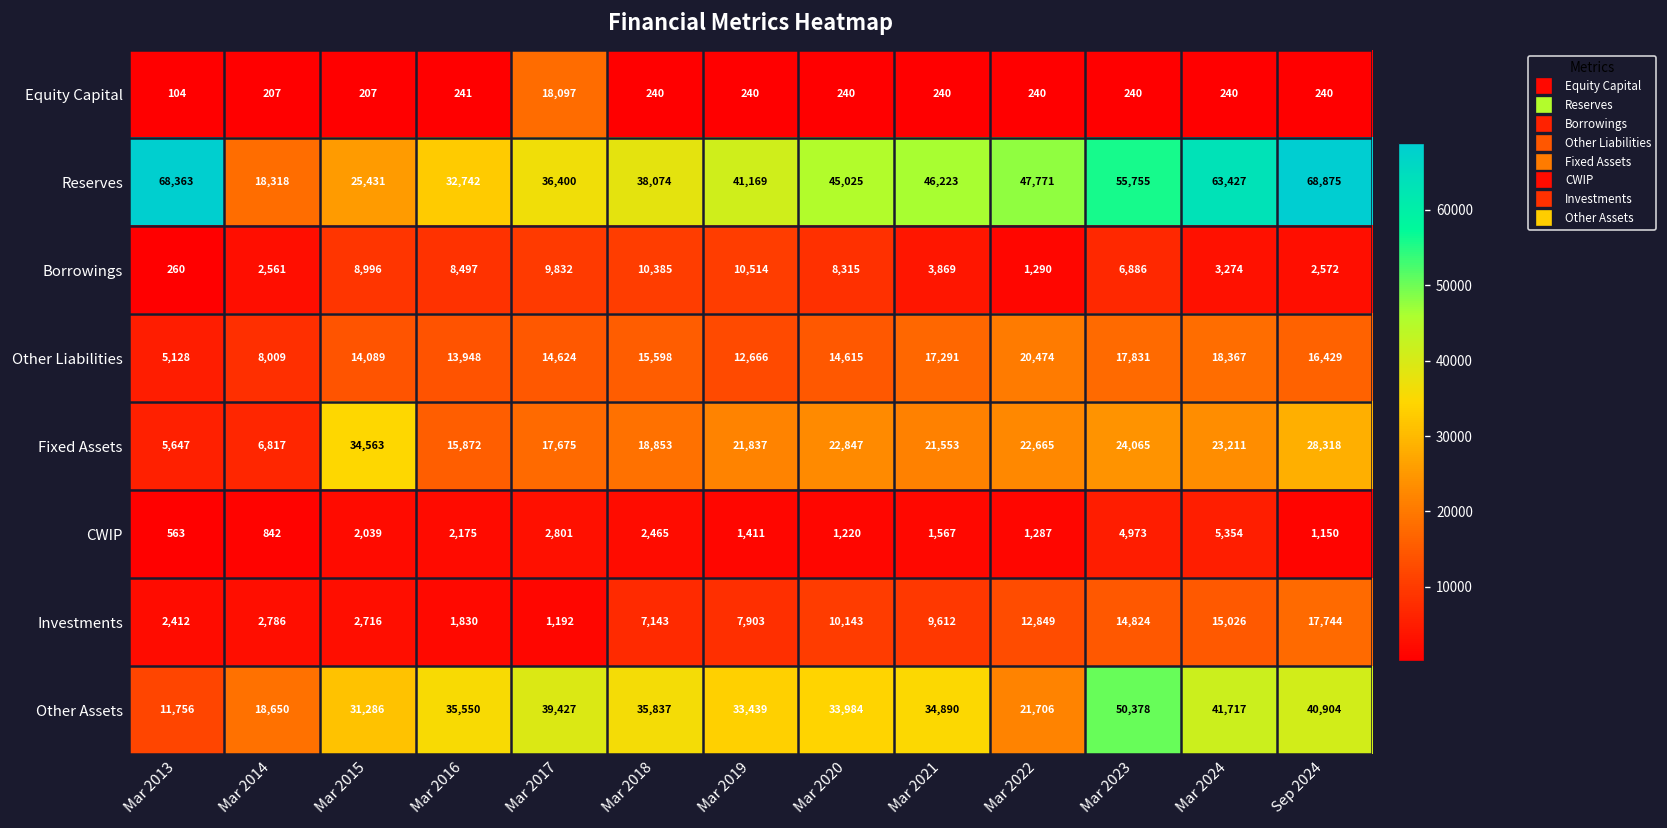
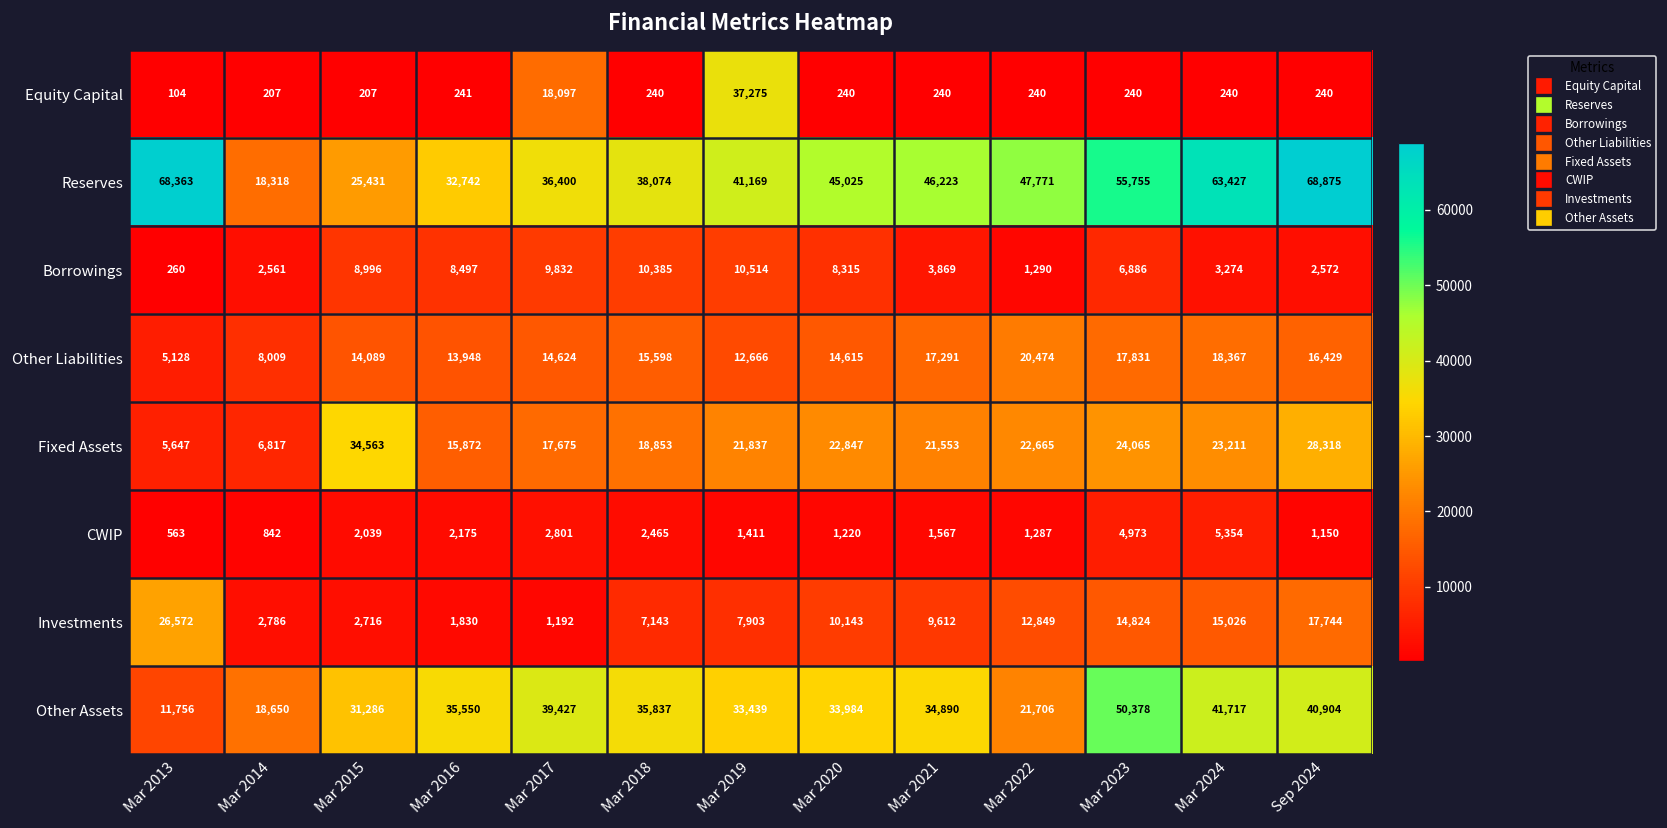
  {
    "Equity Capital": {
      "Mar 2013": "104",
      "Mar 2014": "207",
      "Mar 2015": "207",
      "Mar 2016": "241",
      "Mar 2017": "18,097",
      "Mar 2018": "240",
-     "Mar 2019": "240",
+     "Mar 2019": "37,275",
      "Mar 2020": "240",
      "Mar 2021": "240",
      "Mar 2022": "240",
      "Mar 2023": "240",
      "Mar 2024": "240",
      "Sep 2024": "240"
    },
    "Reserves": {
      "Mar 2013": "68,363",
      "Mar 2014": "18,318",
      "Mar 2015": "25,431",
      "Mar 2016": "32,742",
      "Mar 2017": "36,400",
      "Mar 2018": "38,074",
      "Mar 2019": "41,169",
      "Mar 2020": "45,025",
      "Mar 2021": "46,223",
      "Mar 2022": "47,771",
      "Mar 2023": "55,755",
      "Mar 2024": "63,427",
      "Sep 2024": "68,875"
    },
    "Borrowings": {
      "Mar 2013": "260",
      "Mar 2014": "2,561",
      "Mar 2015": "8,996",
      "Mar 2016": "8,497",
      "Mar 2017": "9,832",
      "Mar 2018": "10,385",
      "Mar 2019": "10,514",
      "Mar 2020": "8,315",
      "Mar 2021": "3,869",
      "Mar 2022": "1,290",
      "Mar 2023": "6,886",
      "Mar 2024": "3,274",
      "Sep 2024": "2,572"
    },
    "Other Liabilities": {
      "Mar 2013": "5,128",
      "Mar 2014": "8,009",
      "Mar 2015": "14,089",
      "Mar 2016": "13,948",
      "Mar 2017": "14,624",
      "Mar 2018": "15,598",
      "Mar 2019": "12,666",
      "Mar 2020": "14,615",
      "Mar 2021": "17,291",
      "Mar 2022": "20,474",
      "Mar 2023": "17,831",
      "Mar 2024": "18,367",
      "Sep 2024": "16,429"
    },
    "Fixed Assets": {
      "Mar 2013": "5,647",
      "Mar 2014": "6,817",
      "Mar 2015": "34,563",
      "Mar 2016": "15,872",
      "Mar 2017": "17,675",
      "Mar 2018": "18,853",
      "Mar 2019": "21,837",
      "Mar 2020": "22,847",
      "Mar 2021": "21,553",
      "Mar 2022": "22,665",
      "Mar 2023": "24,065",
      "Mar 2024": "23,211",
      "Sep 2024": "28,318"
    },
    "CWIP": {
      "Mar 2013": "563",
      "Mar 2014": "842",
      "Mar 2015": "2,039",
      "Mar 2016": "2,175",
      "Mar 2017": "2,801",
      "Mar 2018": "2,465",
      "Mar 2019": "1,411",
      "Mar 2020": "1,220",
      "Mar 2021": "1,567",
      "Mar 2022": "1,287",
      "Mar 2023": "4,973",
      "Mar 2024": "5,354",
      "Sep 2024": "1,150"
    },
    "Investments": {
-     "Mar 2013": "2,412",
+     "Mar 2013": "26,572",
      "Mar 2014": "2,786",
      "Mar 2015": "2,716",
      "Mar 2016": "1,830",
      "Mar 2017": "1,192",
      "Mar 2018": "7,143",
      "Mar 2019": "7,903",
      "Mar 2020": "10,143",
      "Mar 2021": "9,612",
      "Mar 2022": "12,849",
      "Mar 2023": "14,824",
      "Mar 2024": "15,026",
      "Sep 2024": "17,744"
    },
    "Other Assets": {
      "Mar 2013": "11,756",
      "Mar 2014": "18,650",
      "Mar 2015": "31,286",
      "Mar 2016": "35,550",
      "Mar 2017": "39,427",
      "Mar 2018": "35,837",
      "Mar 2019": "33,439",
      "Mar 2020": "33,984",
      "Mar 2021": "34,890",
      "Mar 2022": "21,706",
      "Mar 2023": "50,378",
      "Mar 2024": "41,717",
      "Sep 2024": "40,904"
    }
  }
